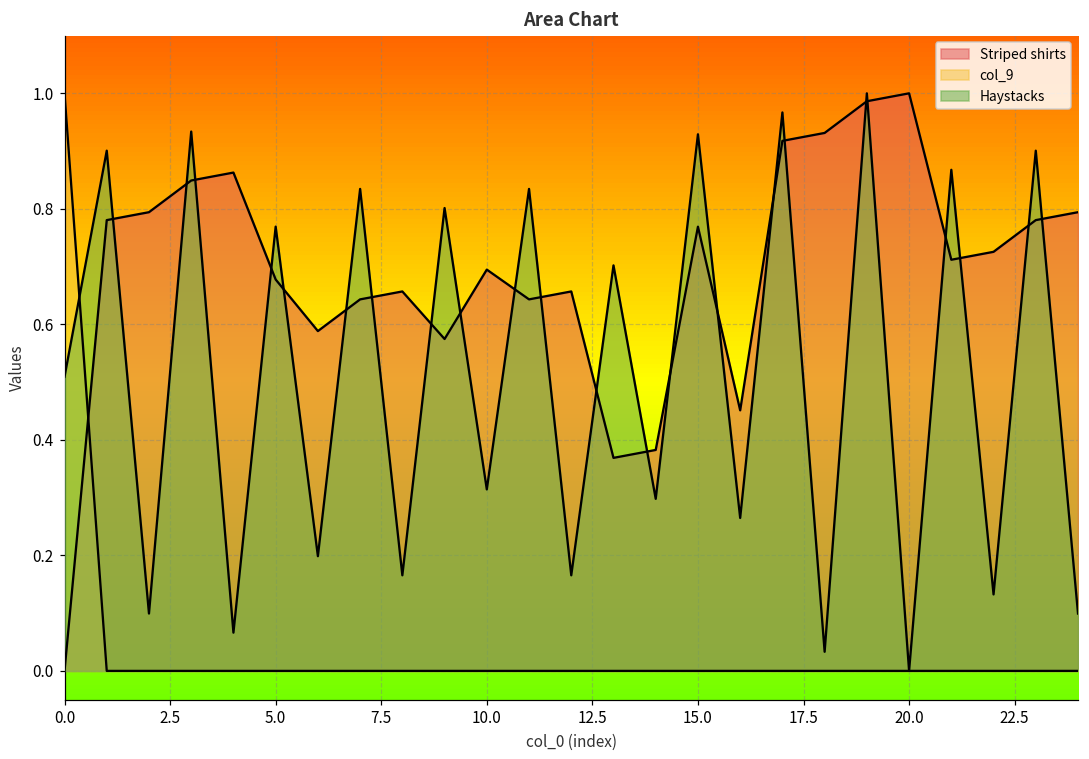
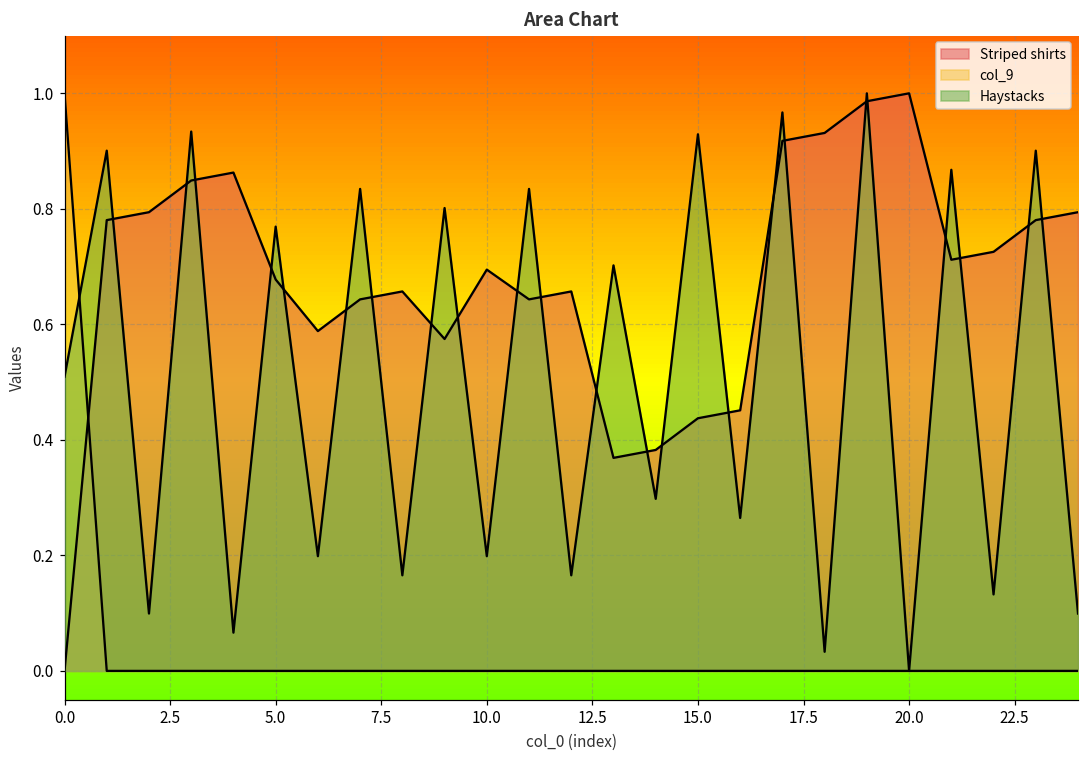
  {
    "Striped shirts": {
      "0.0": 0.00,
      "5.0": 0.68,
      "10.0": 0.69,
-     "15.0": 0.77,
+     "15.0": 0.44,
      "20.0": 1.00
    },
    "col_9": {
      "0.0": 1.00,
      "5.0": 0.00,
      "10.0": 0.00,
      "15.0": 0.00
    },
    "Haystacks": {
      "0.0": 0.51,
      "5.0": 0.77,
-     "10.0": 0.31,
+     "10.0": 0.20,
      "15.0": 0.93
    }
  }
